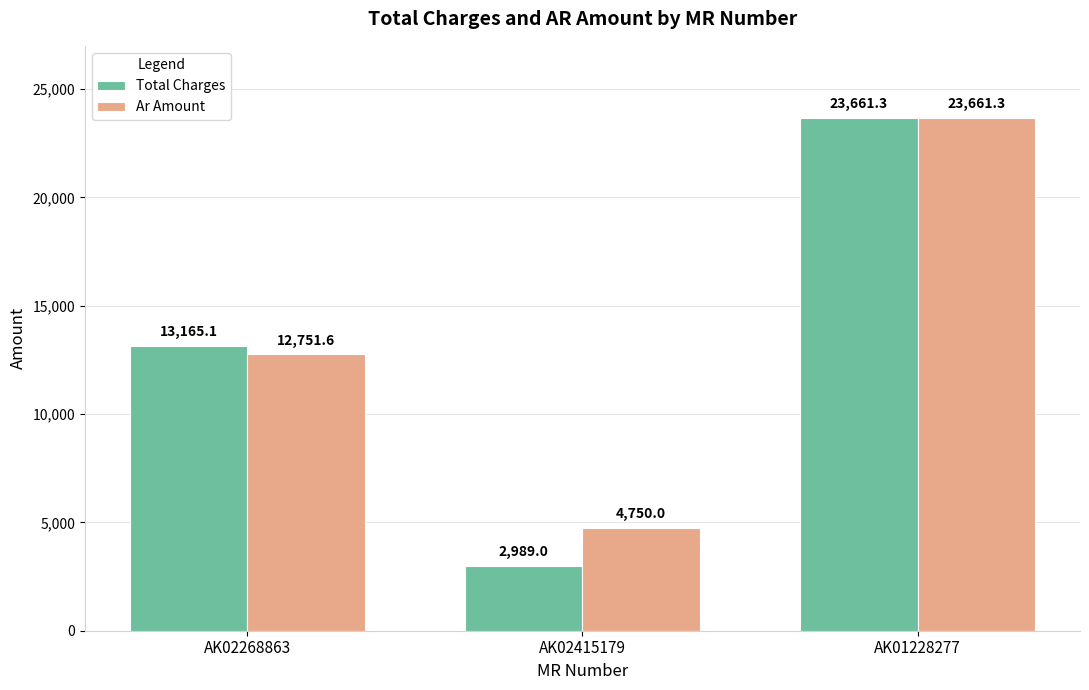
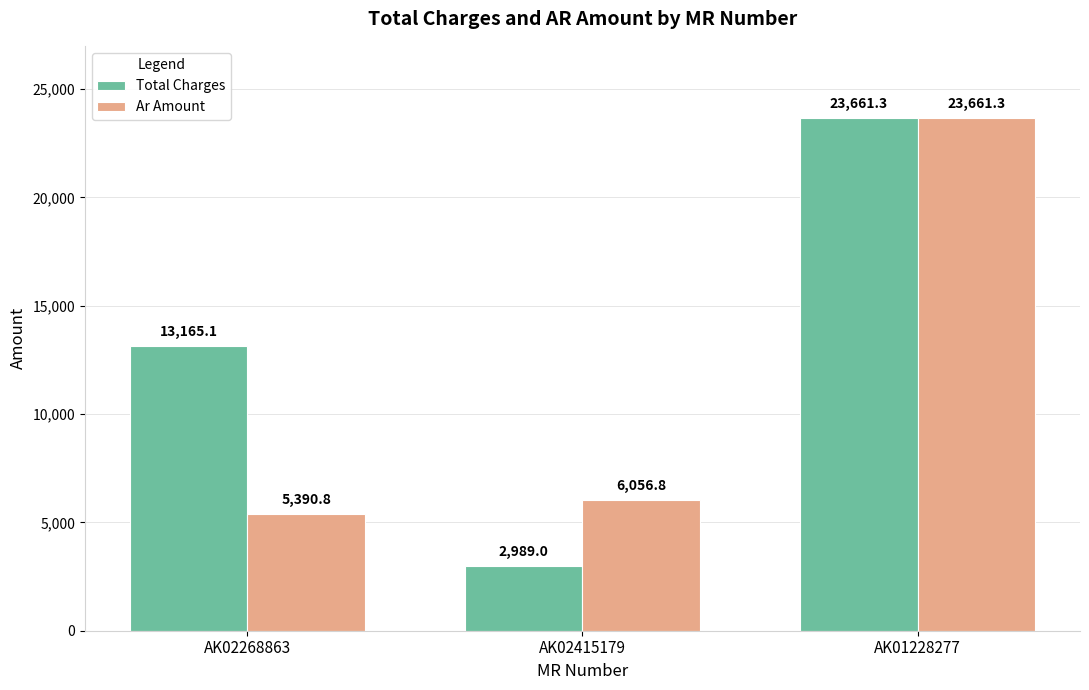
  {
    "Total Charges": {
      "AK02268863": "13,165.1",
      "AK02415179": "2,989.0",
      "AK01228277": "23,661.3"
    },
    "Ar Amount": {
-     "AK02268863": "12,751.6",
-     "AK02415179": "4,750.0",
+     "AK02268863": "5,390.8",
+     "AK02415179": "6,056.8",
      "AK01228277": "23,661.3"
    }
  }
